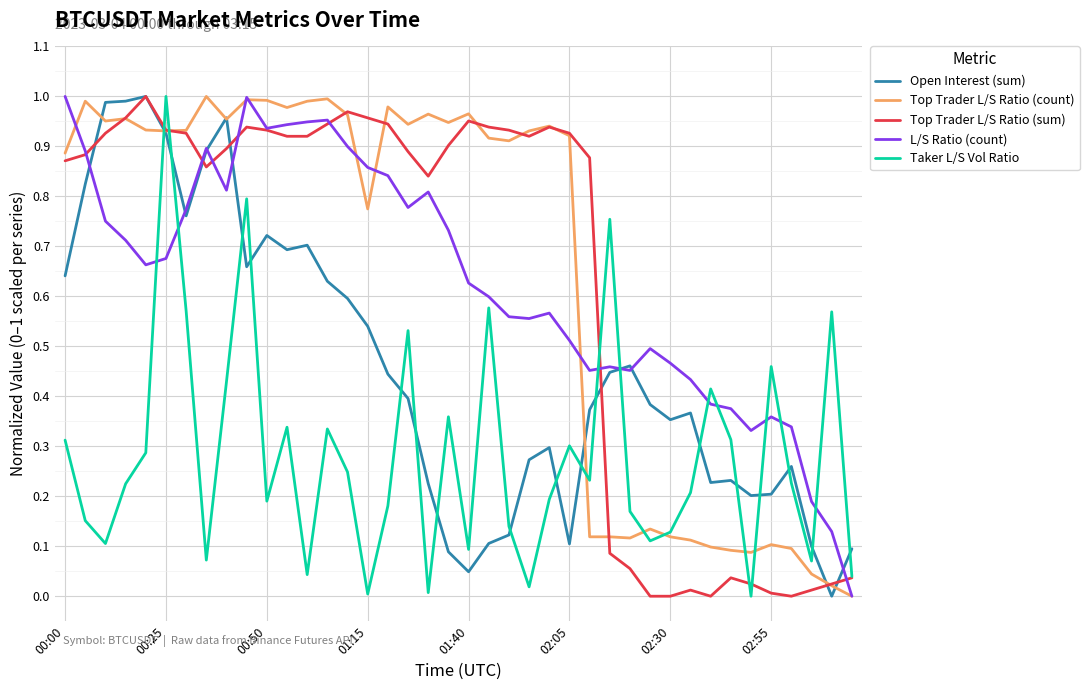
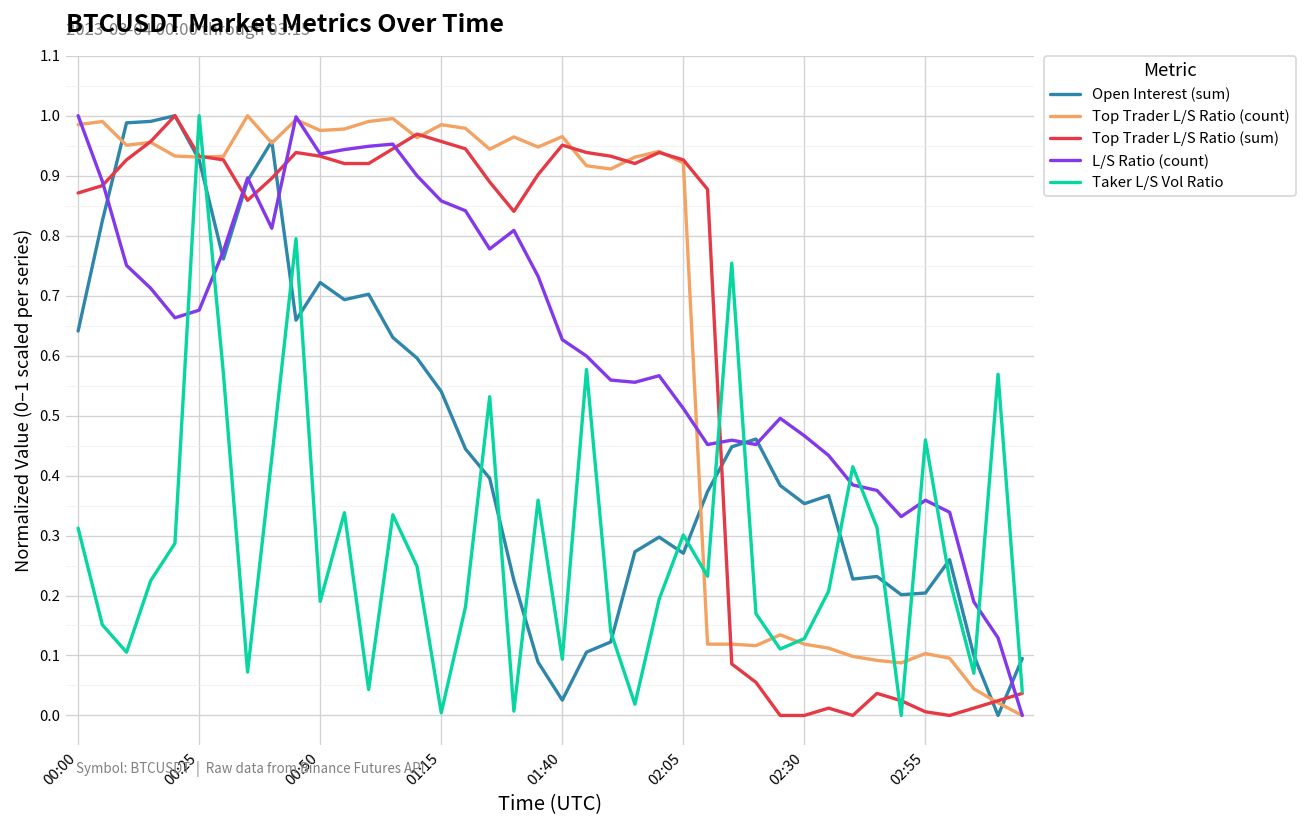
  {
    "Open Interest (sum)": {
      "00:00": 0.64,
      "00:50": 0.72,
      "01:15": 0.54,
-     "01:40": 0.05,
-     "02:05": 0.10,
+     "01:40": 0.03,
+     "02:05": 0.27,
      "02:30": 0.35,
      "02:55": 0.20
    },
    "Top Trader L/S Ratio (count)": {
-     "00:00": 0.89,
-     "00:50": 0.99,
-     "01:15": 0.77,
+     "00:00": 0.98,
+     "00:50": 0.98,
+     "01:15": 0.98,
      "01:40": 0.97,
      "02:30": 0.12,
      "02:55": 0.10
    },
    "Top Trader L/S Ratio (sum)": {
      "00:00": 0.87,
      "01:15": 0.96,
      "01:40": 0.95,
      "02:30": 0.00,
      "02:55": 0.01
    },
    "L/S Ratio (count)": {
      "00:00": 1.00,
      "00:25": 0.68,
      "01:15": 0.86,
      "01:40": 0.63,
      "02:05": 0.51,
      "02:30": 0.47,
      "02:55": 0.36
    },
    "Taker L/S Vol Ratio": {
      "00:00": 0.31,
      "00:25": 1.00,
      "00:50": 0.19,
      "01:15": 0.00,
      "01:40": 0.09,
      "02:05": 0.30,
      "02:30": 0.13,
      "02:55": 0.46
    }
  }
